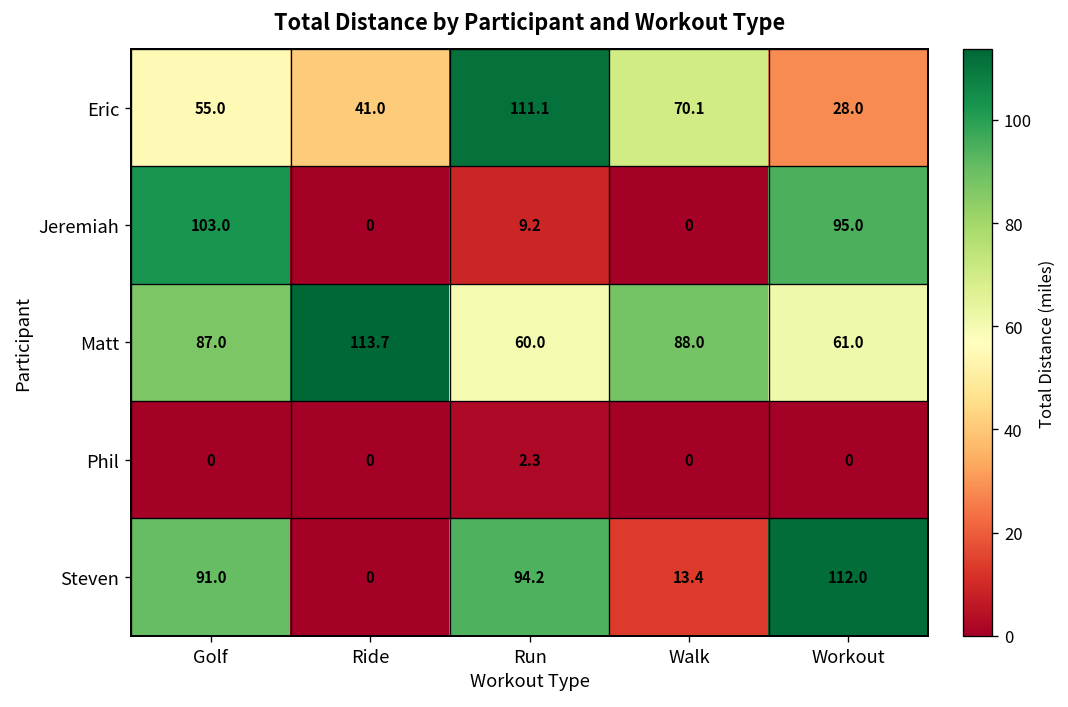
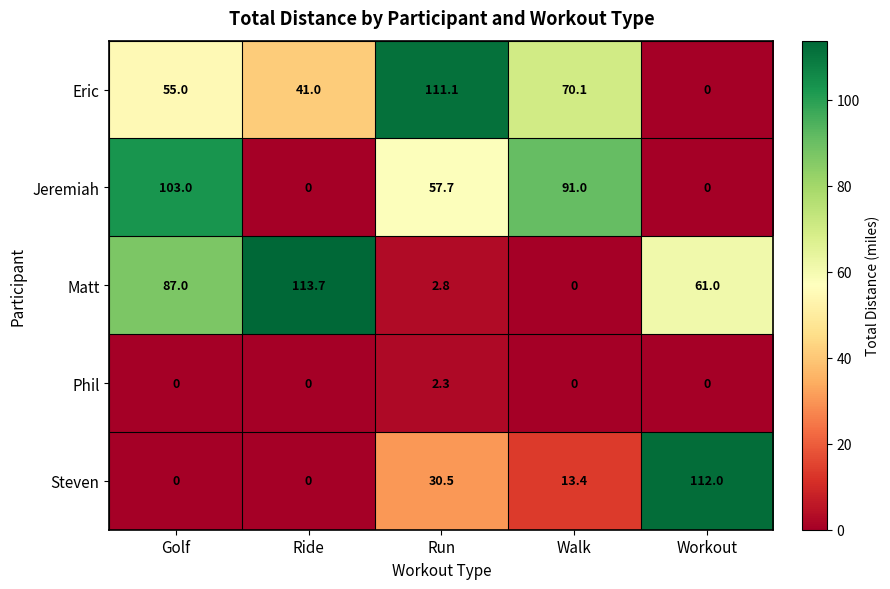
  {
    "Eric": {
      "Golf": 55.0,
      "Ride": 41.0,
      "Run": 111.1,
      "Walk": 70.1,
-     "Workout": 28.0
+     "Workout": 0
    },
    "Jeremiah": {
      "Golf": 103.0,
      "Ride": 0,
-     "Run": 9.2,
-     "Walk": 0,
-     "Workout": 95.0
+     "Run": 57.7,
+     "Walk": 91.0,
+     "Workout": 0
    },
    "Matt": {
      "Golf": 87.0,
      "Ride": 113.7,
-     "Run": 60.0,
-     "Walk": 88.0,
+     "Run": 2.8,
+     "Walk": 0,
      "Workout": 61.0
    },
    "Phil": {
      "Golf": 0,
      "Ride": 0,
      "Run": 2.3,
      "Walk": 0,
      "Workout": 0
    },
    "Steven": {
-     "Golf": 91.0,
+     "Golf": 0,
      "Ride": 0,
-     "Run": 94.2,
+     "Run": 30.5,
      "Walk": 13.4,
      "Workout": 112.0
    }
  }
